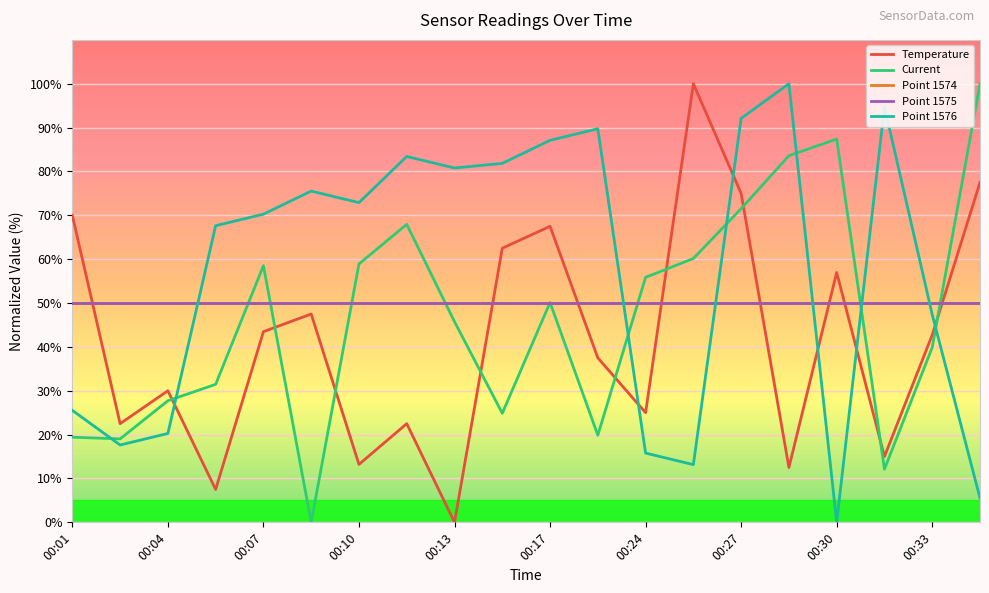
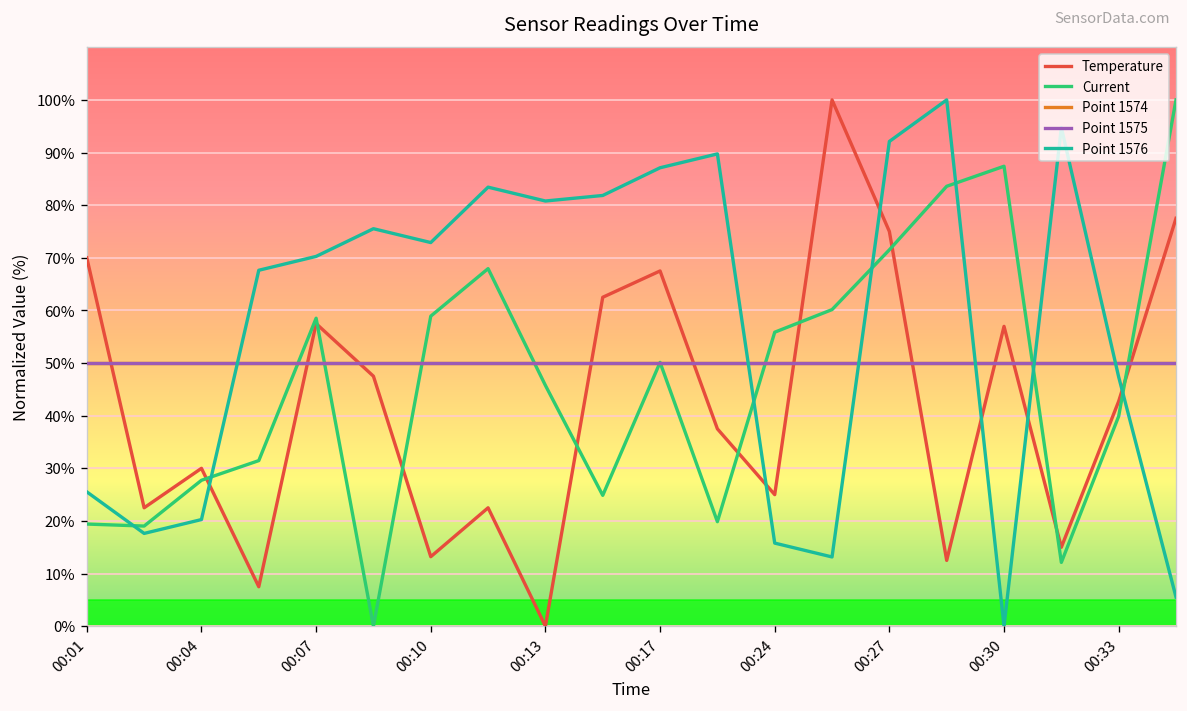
  {
    "Temperature": {
      "00:01": "70%",
      "00:04": "30%",
-     "00:07": "43%",
+     "00:07": "57%",
      "00:10": "13%",
      "00:17": "67%",
      "00:24": "25%",
      "00:27": "75%",
      "00:30": "57%",
      "00:33": "43%"
    },
    "Point 1575": {
      "00:01": "50%",
      "00:04": "50%",
      "00:07": "50%",
      "00:10": "50%",
      "00:13": "50%",
      "00:24": "50%",
      "00:27": "50%",
      "00:30": "50%",
      "00:33": "50%"
    }
  }
